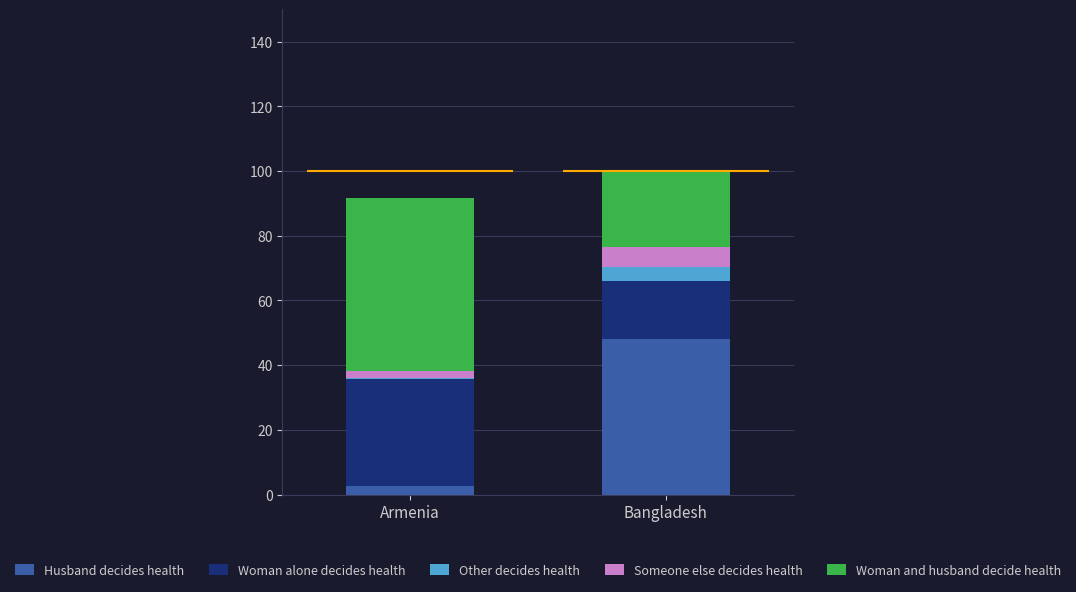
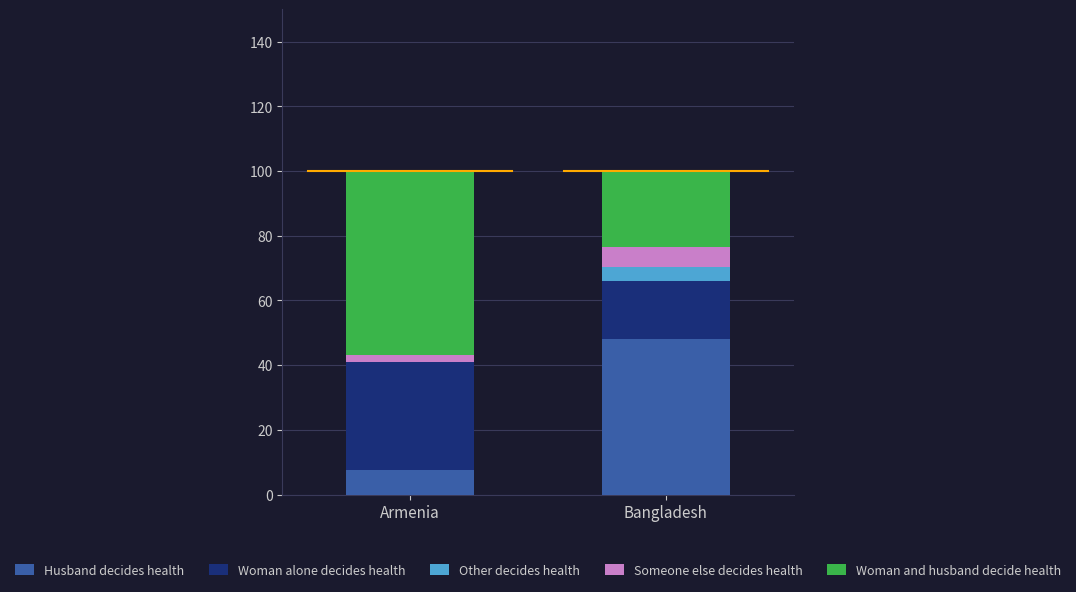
  {
    "Husband decides health": {
-     "Armenia": 3,
+     "Armenia": 8,
      "Bangladesh": 48
    },
    "Woman alone decides health": {
      "Armenia": 33,
      "Bangladesh": 18
    },
    "Other decides health": {
      "Bangladesh": 5
    },
    "Someone else decides health": {
      "Armenia": 2,
      "Bangladesh": 6
    },
    "Woman and husband decide health": {
-     "Armenia": 54,
+     "Armenia": 57,
      "Bangladesh": 24
    }
  }
